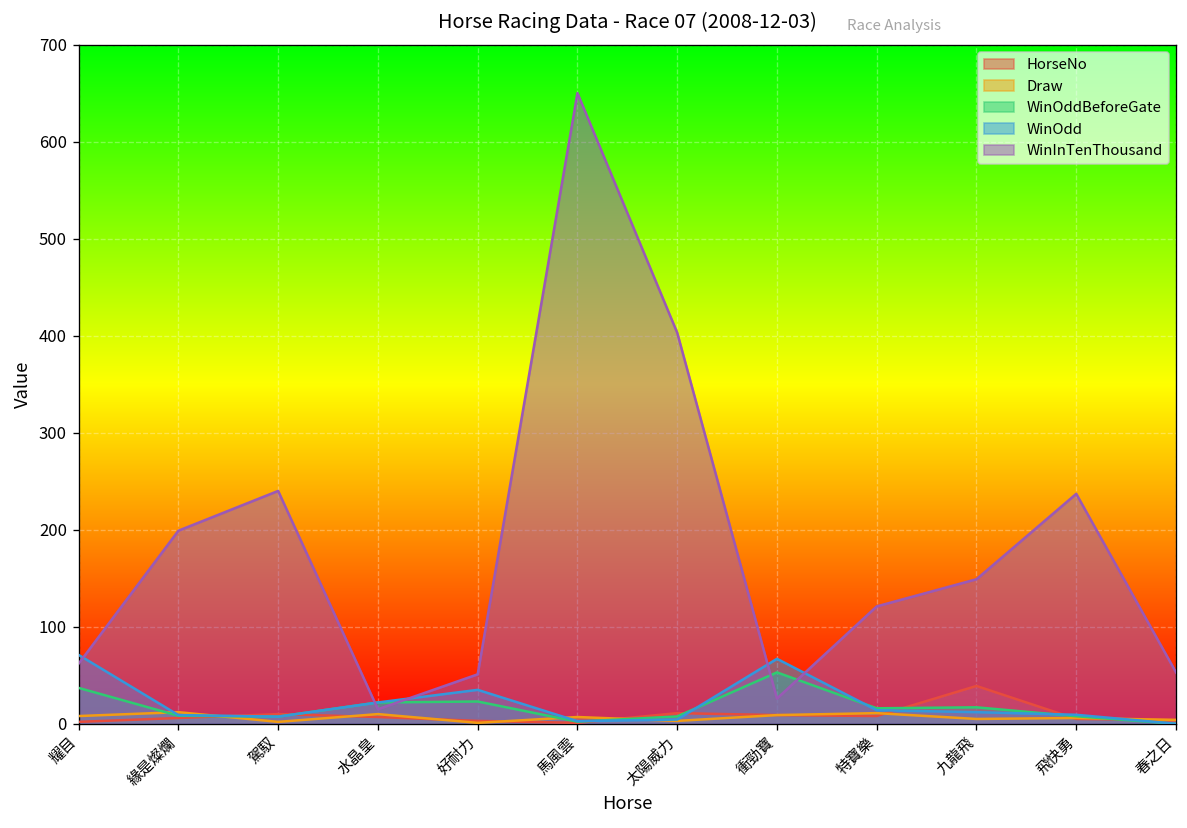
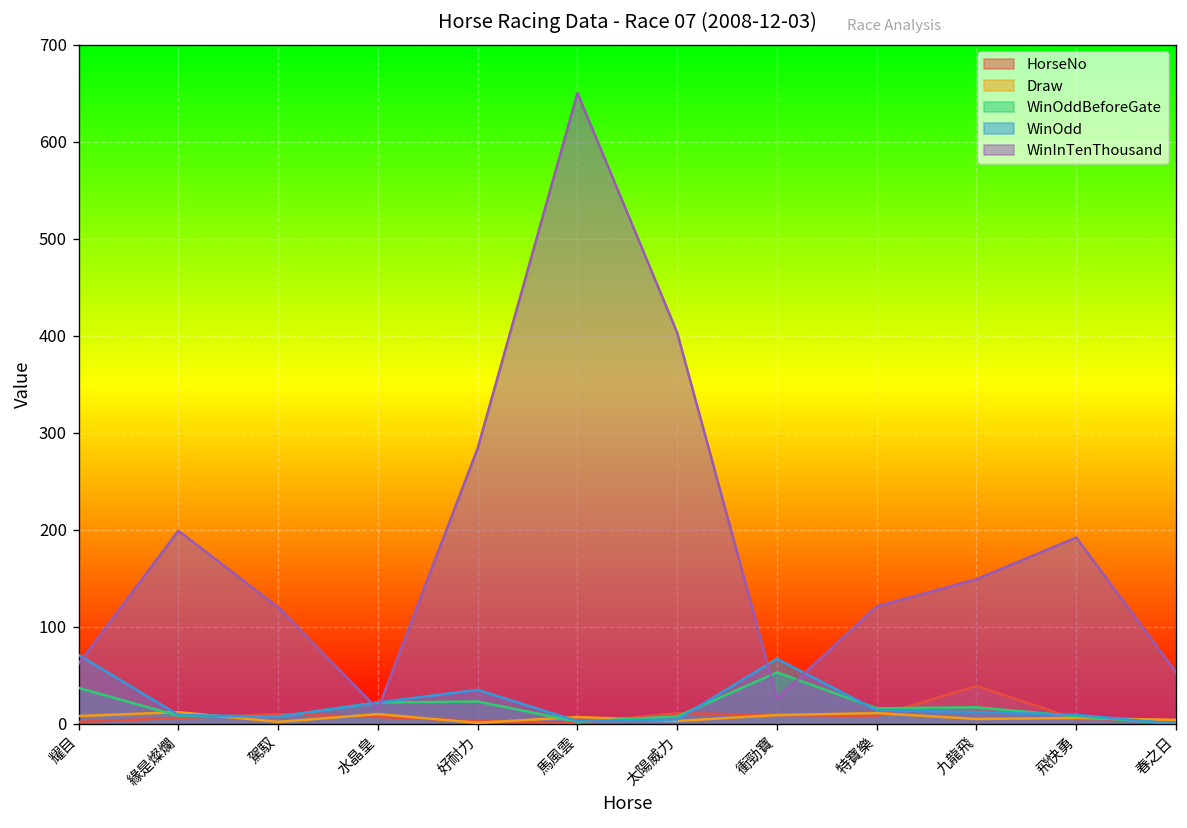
  {
    "HorseNo": {
      "耀目": 0,
      "太陽威力": 10,
      "九龍飛": 40
    },
    "Draw": {
      "耀目": 10,
      "駕馭": 0,
      "馬風雲": 10,
      "九龍飛": 10
    },
    "WinOddBeforeGate": {
      "耀目": 40,
      "好耐力": 20,
      "太陽威力": 10,
      "衝勁寶": 50,
      "九龍飛": 20
    },
    "WinOdd": {
      "耀目": 70,
      "好耐力": 40,
      "衝勁寶": 70,
      "九龍飛": 10
    },
    "WinInTenThousand": {
      "耀目": 60,
      "緣是燦爛": 200,
-     "駕馭": 240,
+     "駕馭": 120,
      "水晶皇": 20,
-     "好耐力": 50,
+     "好耐力": 280,
      "馬風雲": 650,
      "太陽威力": 400,
      "衝勁寶": 30,
      "特寶樂": 120,
      "九龍飛": 150,
-     "飛快勇": 240,
+     "飛快勇": 190,
      "春之日": 50
    }
  }
